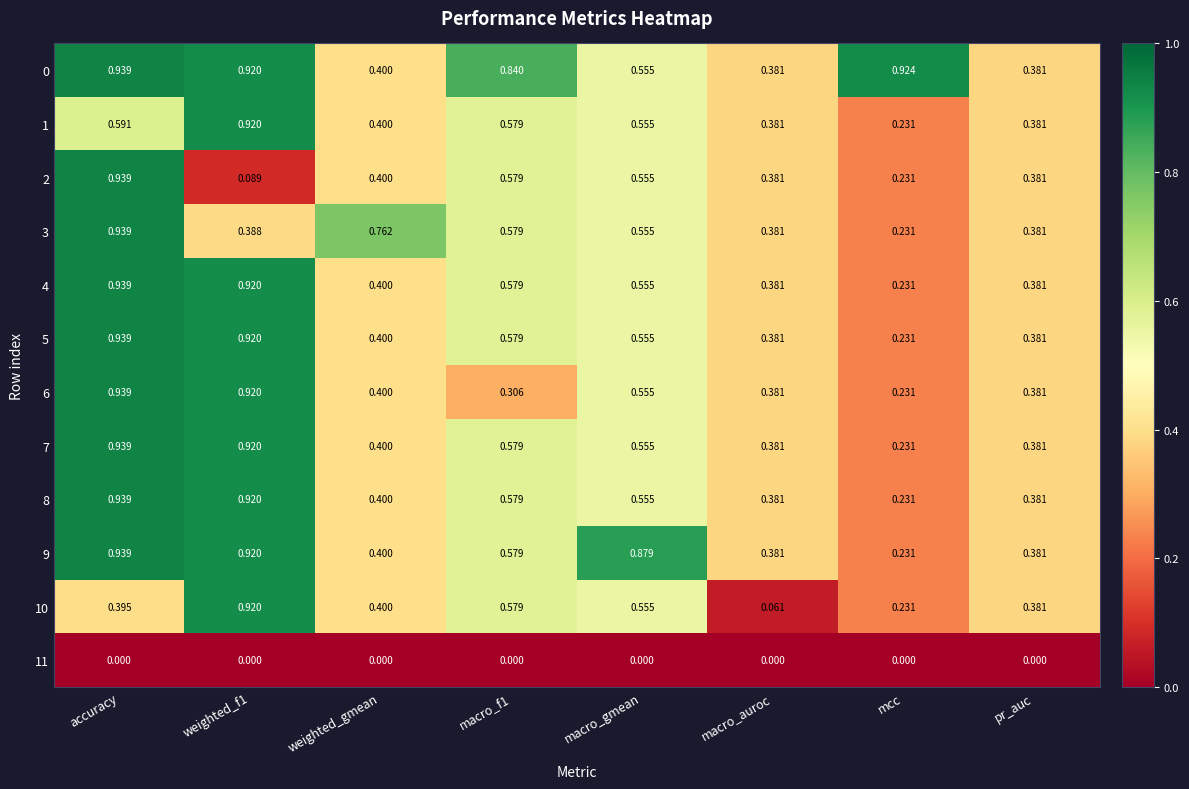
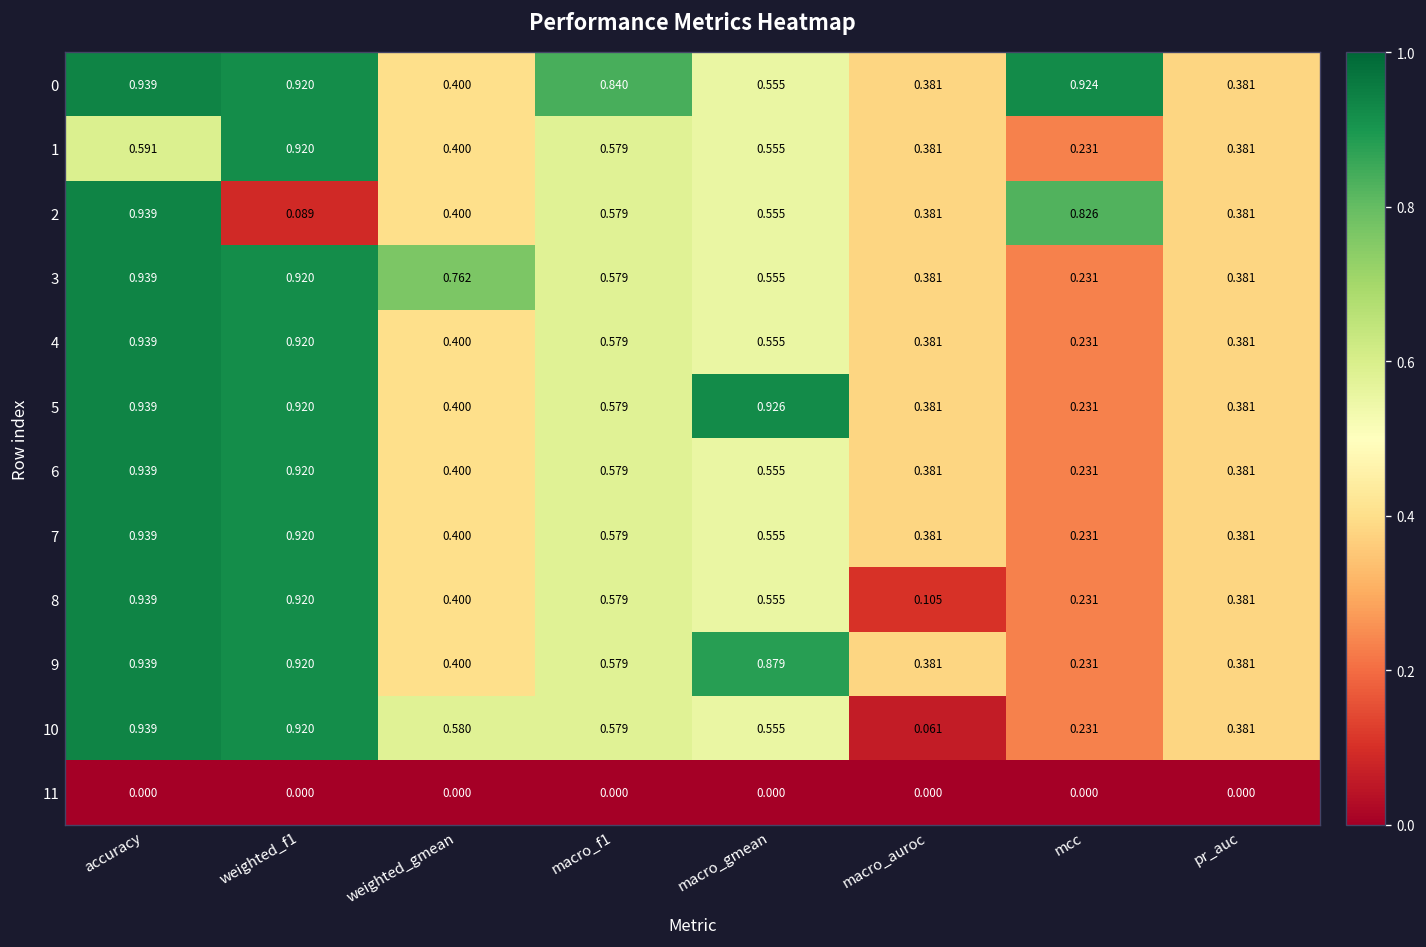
  {
    "0": {
      "accuracy": 0.939,
      "weighted_f1": 0.920,
      "weighted_gmean": 0.400,
      "macro_f1": 0.840,
      "macro_gmean": 0.555,
      "macro_auroc": 0.381,
      "mcc": 0.924,
      "pr_auc": 0.381
    },
    "1": {
      "accuracy": 0.591,
      "weighted_f1": 0.920,
      "weighted_gmean": 0.400,
      "macro_f1": 0.579,
      "macro_gmean": 0.555,
      "macro_auroc": 0.381,
      "mcc": 0.231,
      "pr_auc": 0.381
    },
    "2": {
      "accuracy": 0.939,
      "weighted_f1": 0.089,
      "weighted_gmean": 0.400,
      "macro_f1": 0.579,
      "macro_gmean": 0.555,
      "macro_auroc": 0.381,
-     "mcc": 0.231,
+     "mcc": 0.826,
      "pr_auc": 0.381
    },
    "3": {
      "accuracy": 0.939,
-     "weighted_f1": 0.388,
+     "weighted_f1": 0.920,
      "weighted_gmean": 0.762,
      "macro_f1": 0.579,
      "macro_gmean": 0.555,
      "macro_auroc": 0.381,
      "mcc": 0.231,
      "pr_auc": 0.381
    },
    "4": {
      "accuracy": 0.939,
      "weighted_f1": 0.920,
      "weighted_gmean": 0.400,
      "macro_f1": 0.579,
      "macro_gmean": 0.555,
      "macro_auroc": 0.381,
      "mcc": 0.231,
      "pr_auc": 0.381
    },
    "5": {
      "accuracy": 0.939,
      "weighted_f1": 0.920,
      "weighted_gmean": 0.400,
      "macro_f1": 0.579,
-     "macro_gmean": 0.555,
+     "macro_gmean": 0.926,
      "macro_auroc": 0.381,
      "mcc": 0.231,
      "pr_auc": 0.381
    },
    "6": {
      "accuracy": 0.939,
      "weighted_f1": 0.920,
      "weighted_gmean": 0.400,
-     "macro_f1": 0.306,
+     "macro_f1": 0.579,
      "macro_gmean": 0.555,
      "macro_auroc": 0.381,
      "mcc": 0.231,
      "pr_auc": 0.381
    },
    "7": {
      "accuracy": 0.939,
      "weighted_f1": 0.920,
      "weighted_gmean": 0.400,
      "macro_f1": 0.579,
      "macro_gmean": 0.555,
      "macro_auroc": 0.381,
      "mcc": 0.231,
      "pr_auc": 0.381
    },
    "8": {
      "accuracy": 0.939,
      "weighted_f1": 0.920,
      "weighted_gmean": 0.400,
      "macro_f1": 0.579,
      "macro_gmean": 0.555,
-     "macro_auroc": 0.381,
+     "macro_auroc": 0.105,
      "mcc": 0.231,
      "pr_auc": 0.381
    },
    "9": {
      "accuracy": 0.939,
      "weighted_f1": 0.920,
      "weighted_gmean": 0.400,
      "macro_f1": 0.579,
      "macro_gmean": 0.879,
      "macro_auroc": 0.381,
      "mcc": 0.231,
      "pr_auc": 0.381
    },
    "10": {
-     "accuracy": 0.395,
+     "accuracy": 0.939,
      "weighted_f1": 0.920,
-     "weighted_gmean": 0.400,
+     "weighted_gmean": 0.580,
      "macro_f1": 0.579,
      "macro_gmean": 0.555,
      "macro_auroc": 0.061,
      "mcc": 0.231,
      "pr_auc": 0.381
    },
    "11": {
      "accuracy": 0.000,
      "weighted_f1": 0.000,
      "weighted_gmean": 0.000,
      "macro_f1": 0.000,
      "macro_gmean": 0.000,
      "macro_auroc": 0.000,
      "mcc": 0.000,
      "pr_auc": 0.000
    }
  }
